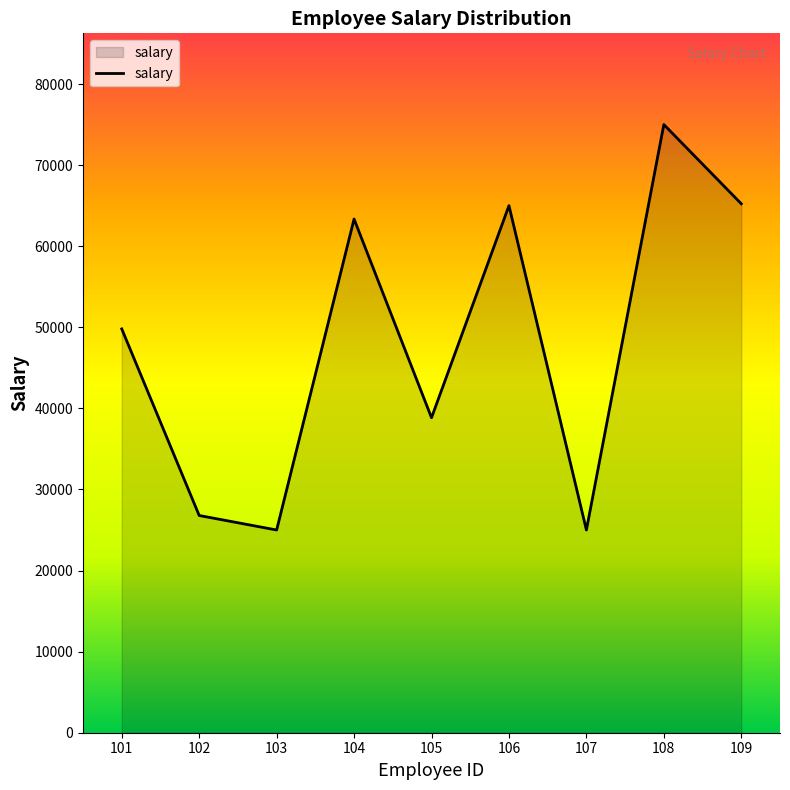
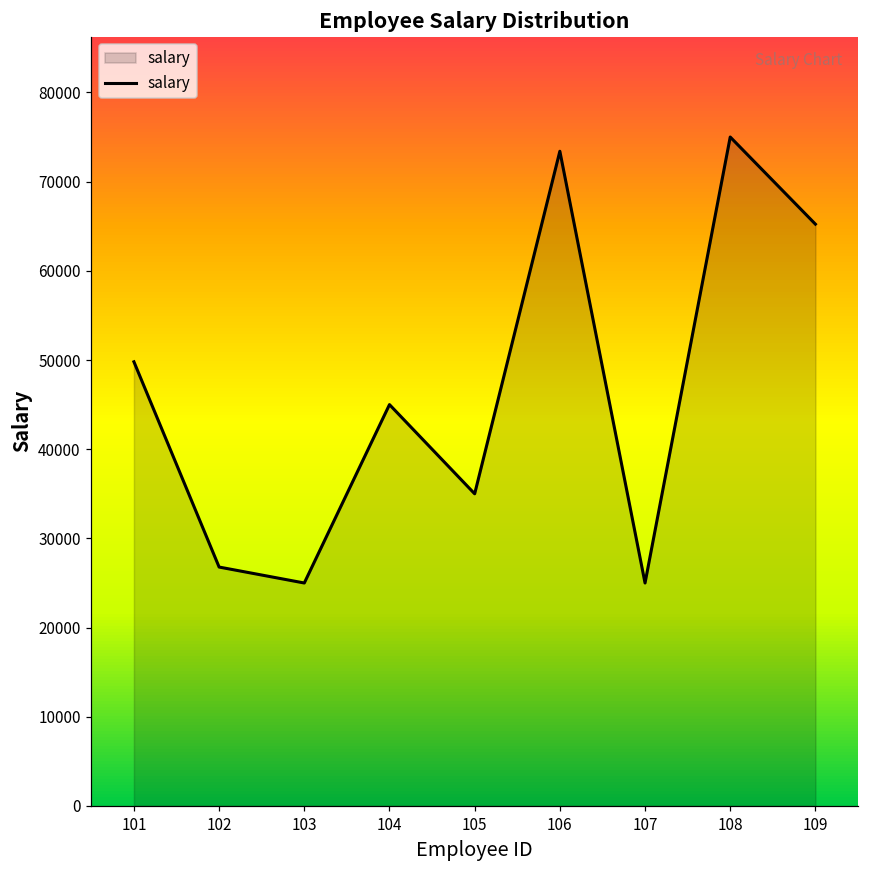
  {
    "101": 50000,
    "102": 27000,
    "103": 25000,
-   "104": 63000,
-   "105": 39000,
-   "106": 65000,
+   "104": 45000,
+   "105": 35000,
+   "106": 73000,
    "107": 25000,
    "108": 75000,
    "109": 65000
  }
